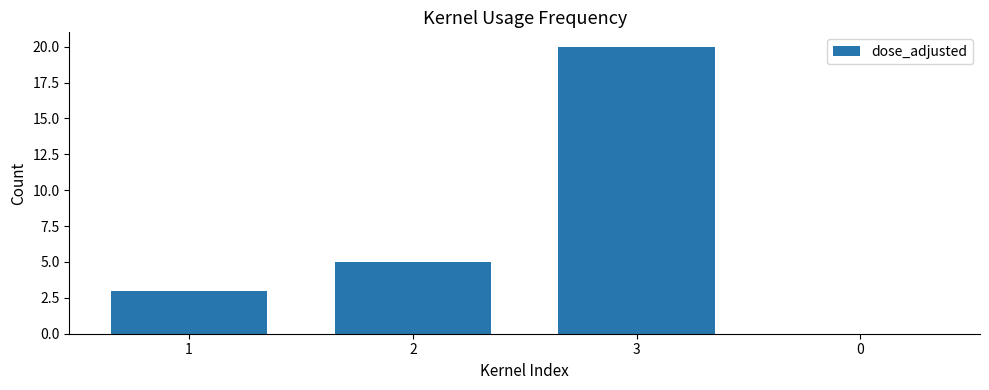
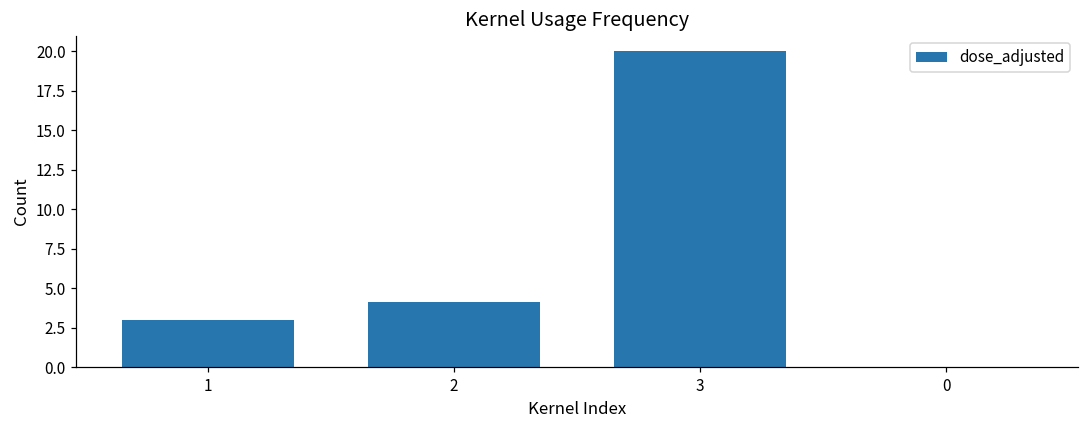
  {
    "1": 3.0,
-   "2": 5.0,
+   "2": 4.1,
    "3": 20.0,
    "0": 0.0
  }
